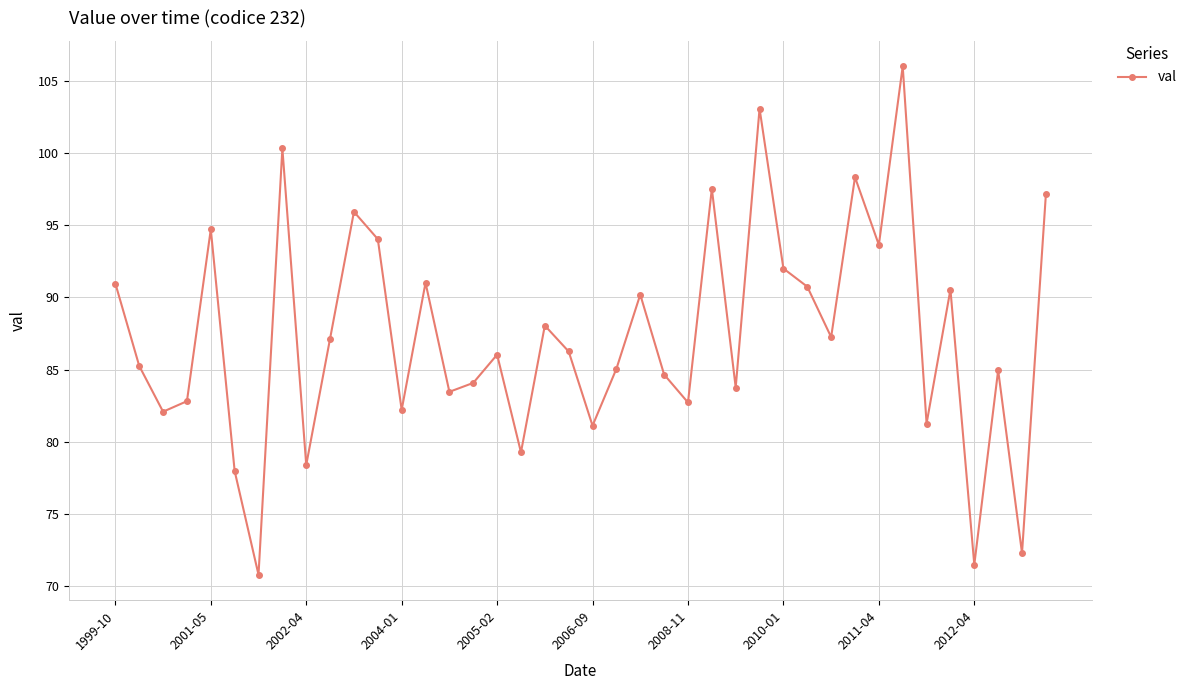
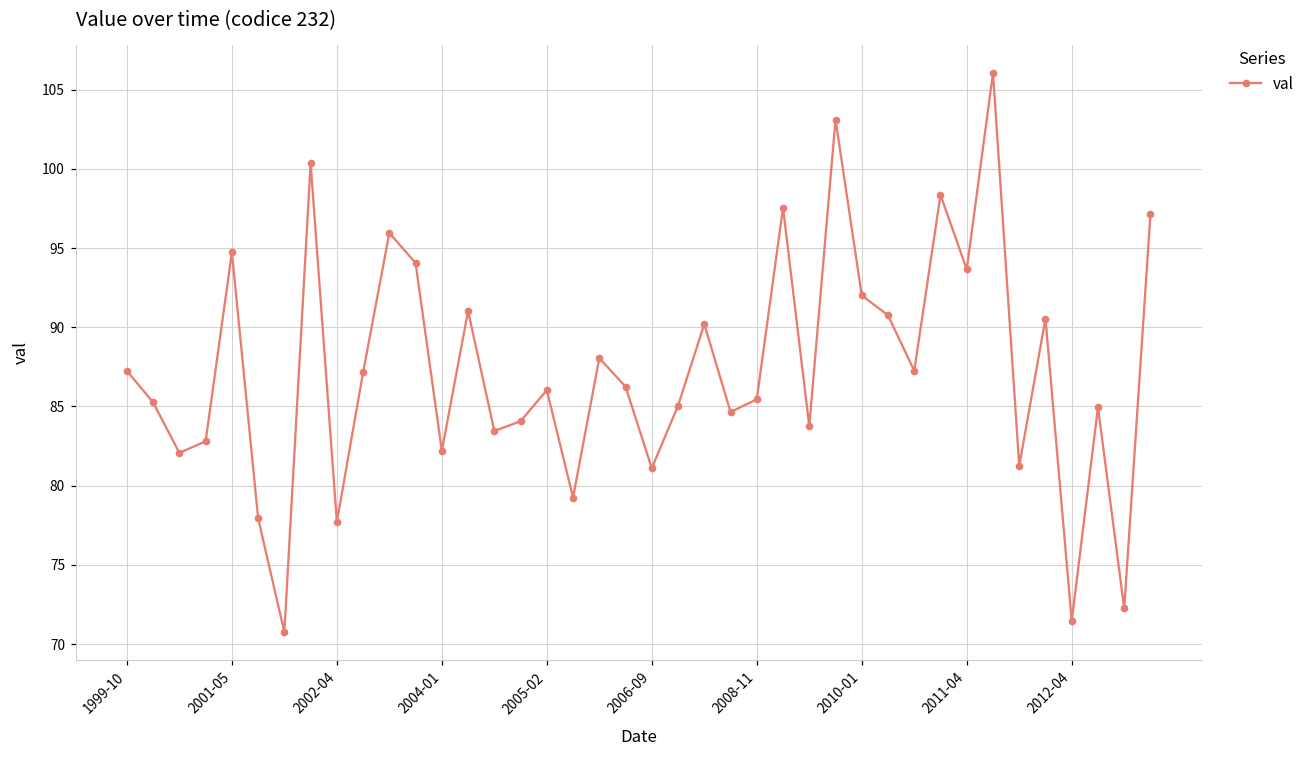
  {
-   "1999-10": 91.0,
+   "1999-10": 87.3,
    "2001-05": 94.7,
-   "2002-04": 78.4,
+   "2002-04": 77.7,
    "2004-01": 82.2,
    "2005-02": 86.0,
    "2006-09": 81.1,
-   "2008-11": 82.7,
+   "2008-11": 85.5,
    "2010-01": 92.0,
    "2011-04": 93.7,
    "2012-04": 71.5
  }
